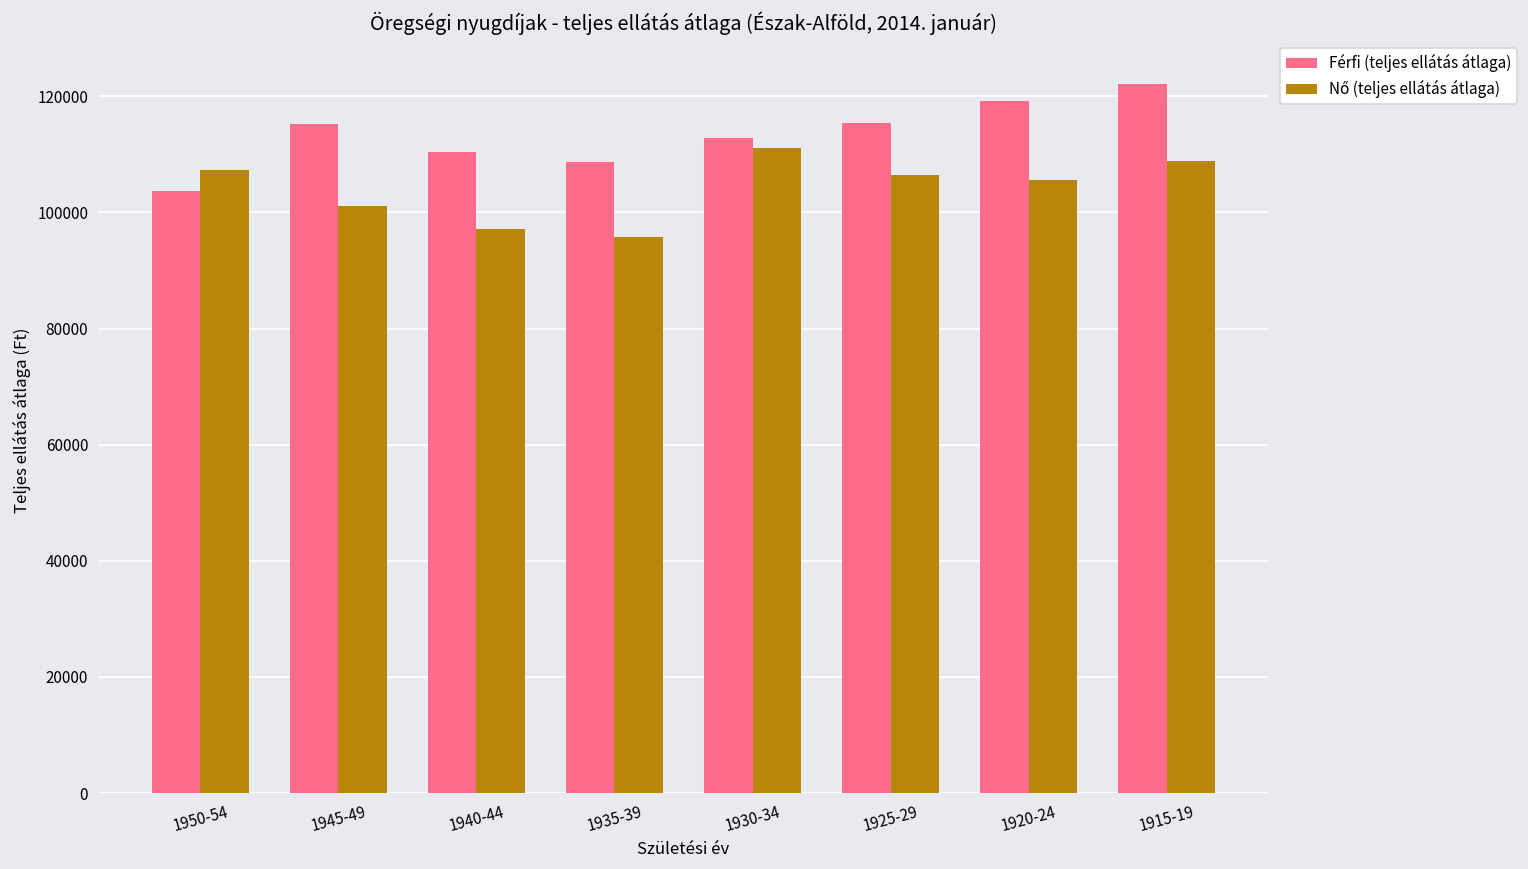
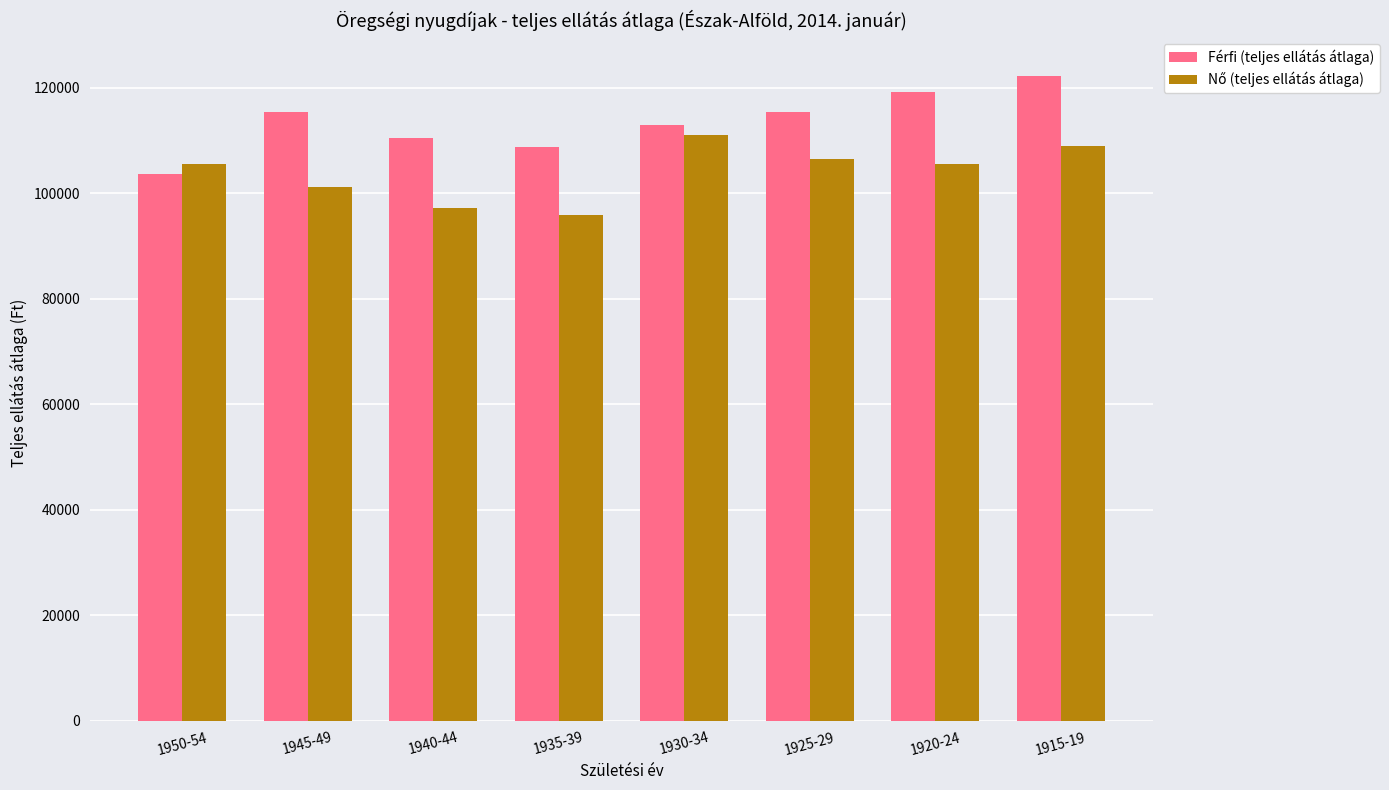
  {
    "Férfi (teljes ellátás átlaga)": {
      "1950-54": 104000,
      "1945-49": 115000,
      "1940-44": 110000,
      "1935-39": 109000,
      "1930-34": 113000,
      "1925-29": 115000,
      "1920-24": 119000,
      "1915-19": 122000
    },
    "Nő (teljes ellátás átlaga)": {
-     "1950-54": 107000,
+     "1950-54": 106000,
      "1945-49": 101000,
      "1940-44": 97000,
      "1935-39": 96000,
      "1930-34": 111000,
      "1925-29": 106000,
      "1920-24": 106000,
      "1915-19": 109000
    }
  }
